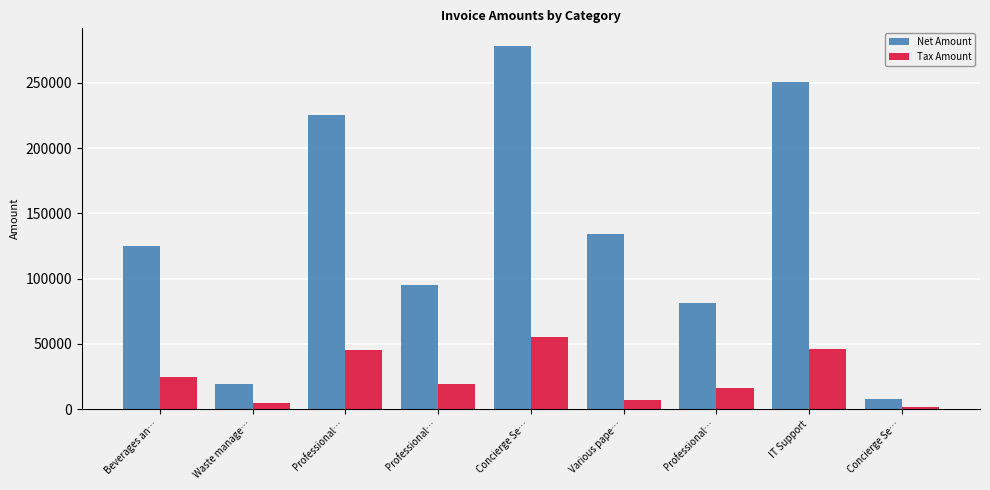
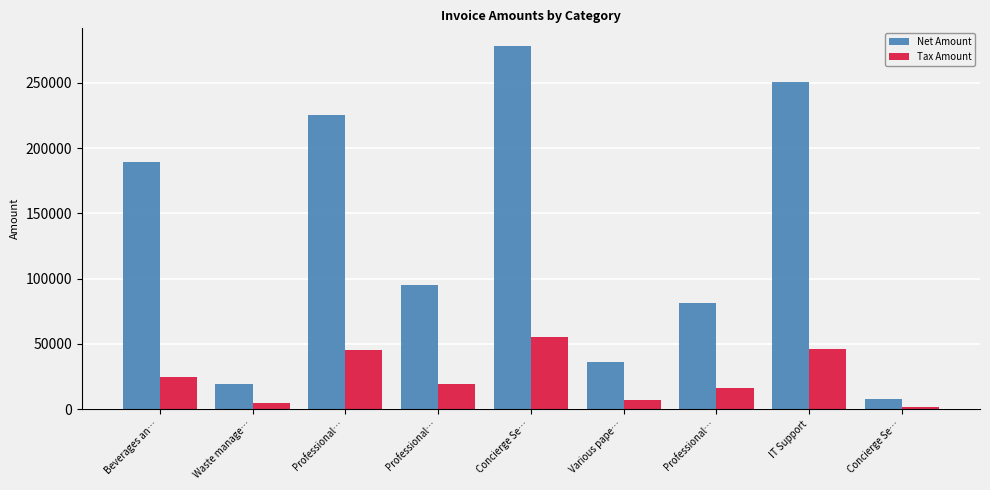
  {
    "Net Amount": {
-     "Beverages an…": 125000,
+     "Beverages an…": 190000,
      "Waste manage…": 19000,
-     "Various pape…": 134000,
+     "Various pape…": 36000,
      "IT Support": 251000
    },
    "Tax Amount": {
      "Beverages an…": 25000,
      "Waste manage…": 5000,
      "Various pape…": 7000,
      "IT Support": 46000
    }
  }
